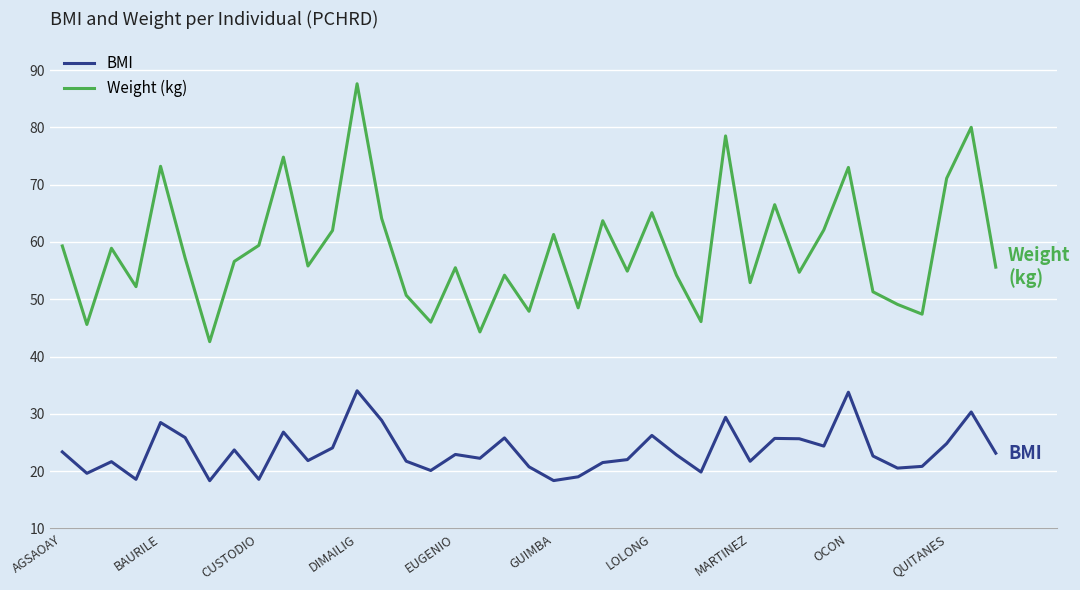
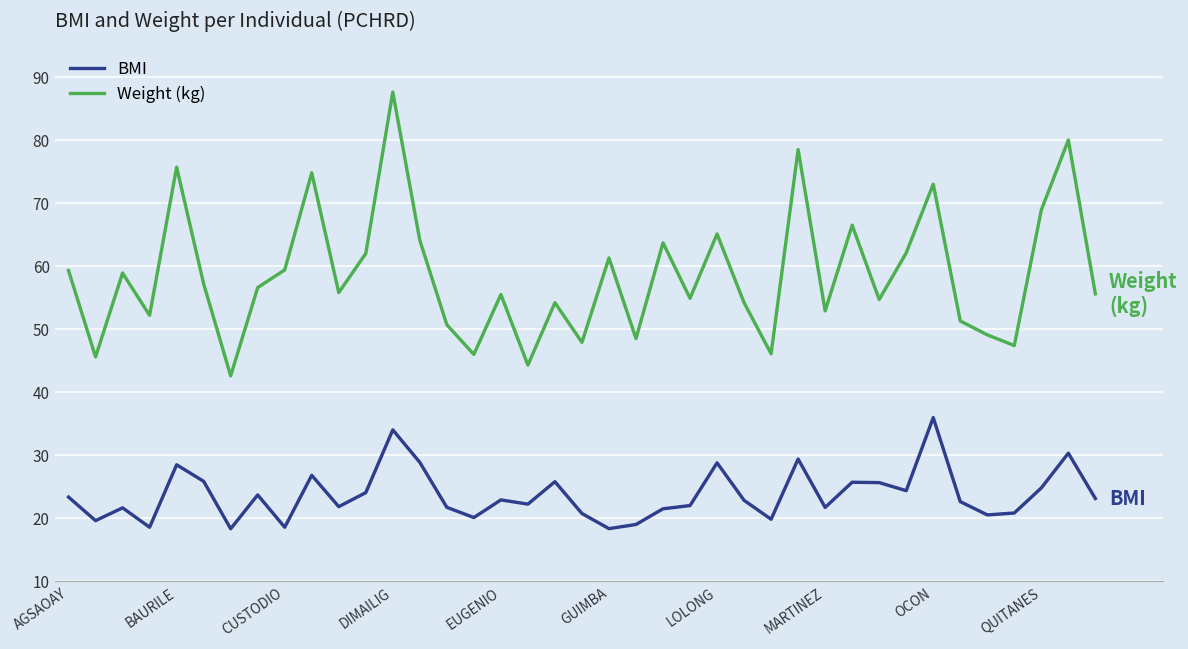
  {
    "BMI": {
      "AGSAOAY": 23,
      "BAURILE": 28,
      "CUSTODIO": 19,
      "DIMAILIG": 34,
      "EUGENIO": 23,
      "GUIMBA": 18,
-     "LOLONG": 26,
+     "LOLONG": 29,
      "MARTINEZ": 22,
-     "OCON": 34,
+     "OCON": 36,
      "QUITANES": 25
    },
    "Weight (kg)": {
      "AGSAOAY": 59,
-     "BAURILE": 73,
+     "BAURILE": 76,
      "CUSTODIO": 59,
      "DIMAILIG": 88,
      "EUGENIO": 56,
      "GUIMBA": 61,
      "LOLONG": 65,
      "MARTINEZ": 53,
      "OCON": 73,
-     "QUITANES": 71
+     "QUITANES": 69
    }
  }
